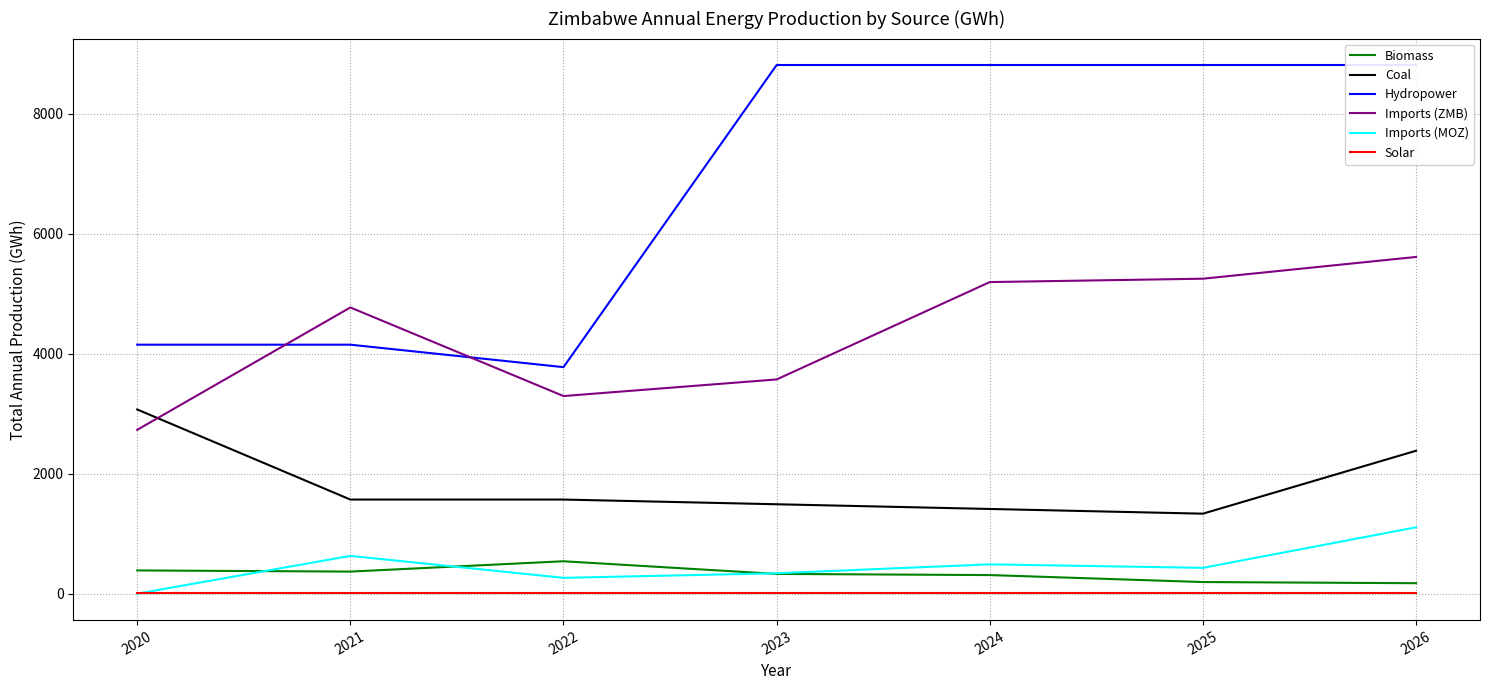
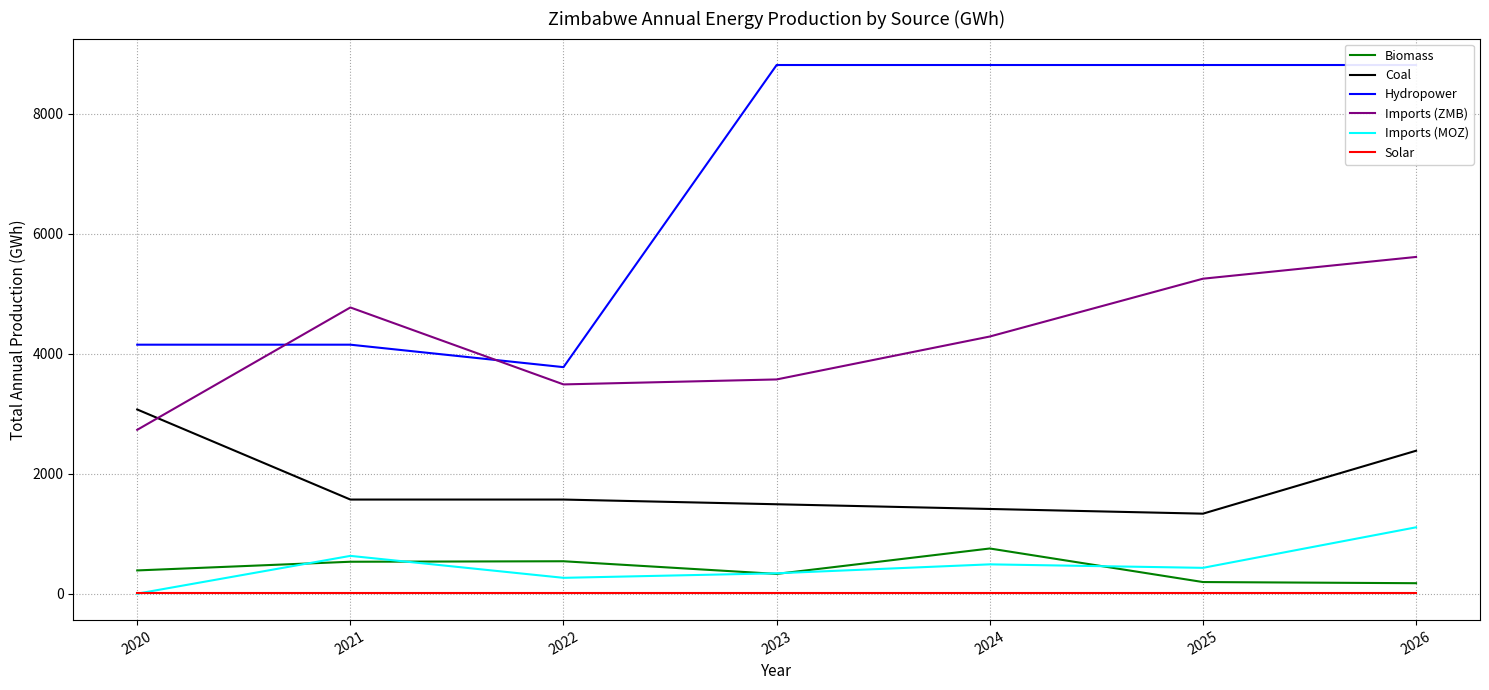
  {
    "Biomass": {
      "2020": 400,
-     "2021": 400,
+     "2021": 500,
      "2022": 500,
-     "2024": 300,
+     "2024": 800,
      "2025": 200,
      "2026": 200
    },
    "Coal": {
      "2020": 3100,
      "2021": 1600,
      "2022": 1600,
      "2023": 1500,
      "2024": 1400,
      "2025": 1300,
      "2026": 2400
    },
    "Hydropower": {
      "2020": 4100,
      "2021": 4100,
      "2022": 3800,
      "2023": 8800,
      "2024": 8800,
      "2025": 8800
    },
    "Imports (ZMB)": {
      "2020": 2700,
      "2021": 4800,
-     "2022": 3300,
+     "2022": 3500,
      "2023": 3600,
-     "2024": 5200,
+     "2024": 4300,
      "2025": 5200,
      "2026": 5600
    },
    "Imports (MOZ)": {
      "2021": 600,
      "2022": 300,
      "2024": 500,
      "2025": 400,
      "2026": 1100
    },
    "Solar": {
      "2021": 0,
      "2022": 0,
      "2023": 0,
      "2024": 0,
      "2025": 0,
      "2026": 0
    }
  }
